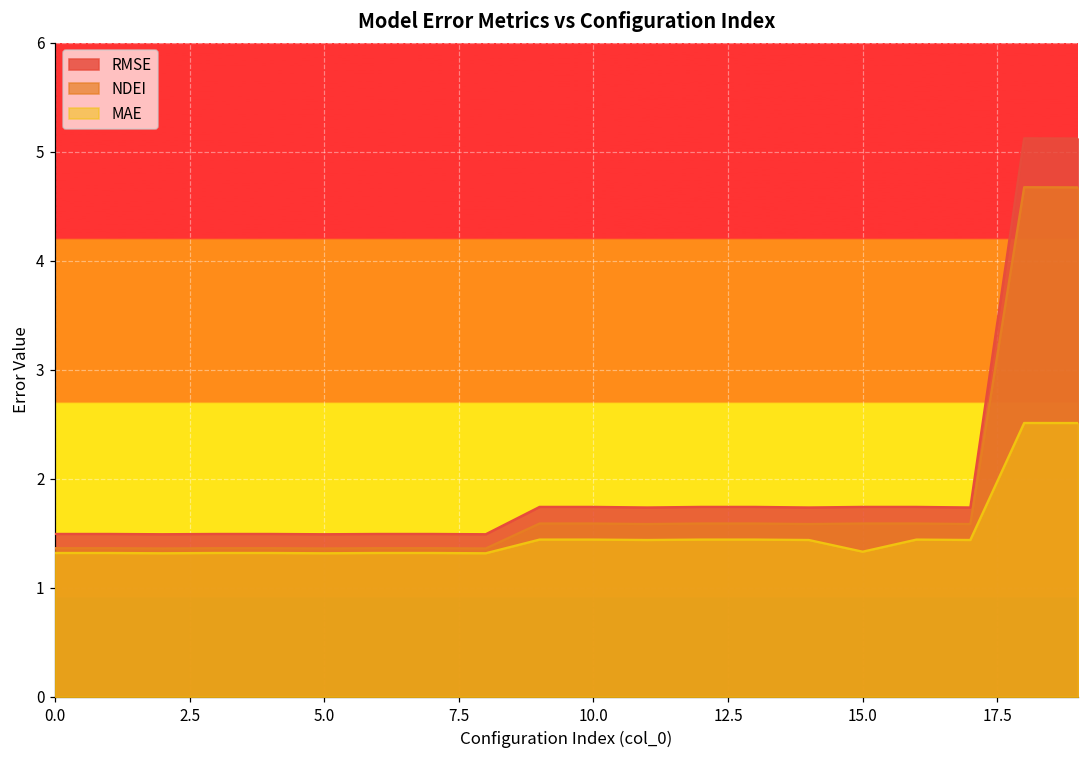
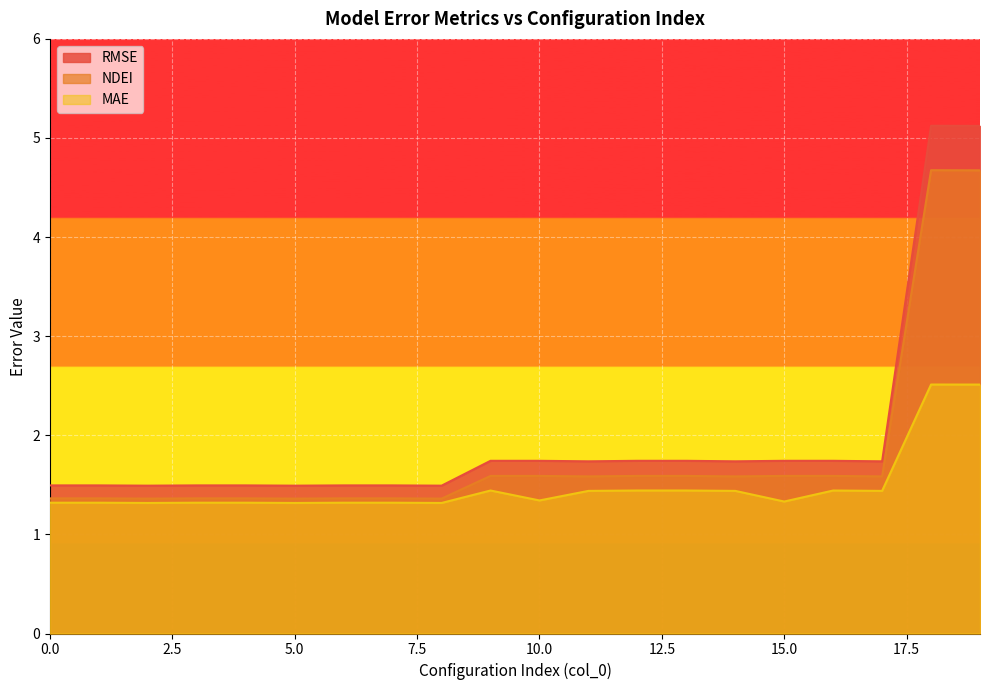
  {
    "MAE": {
      "0.0": 1.3,
      "5.0": 1.3,
-     "10.0": 1.4,
+     "10.0": 1.3,
      "15.0": 1.3
    }
  }
